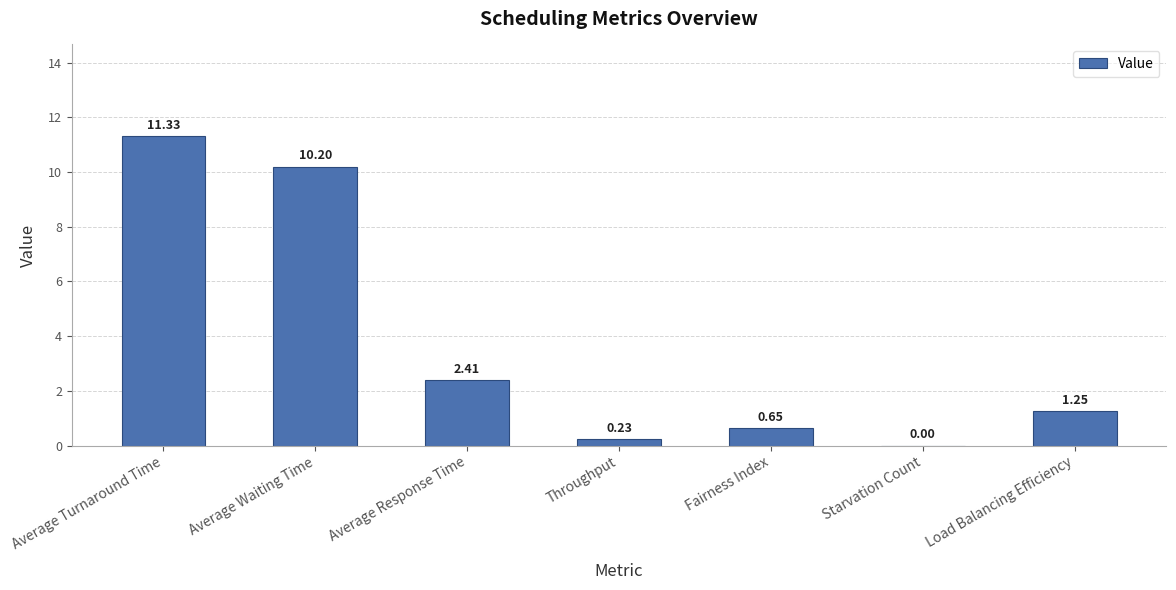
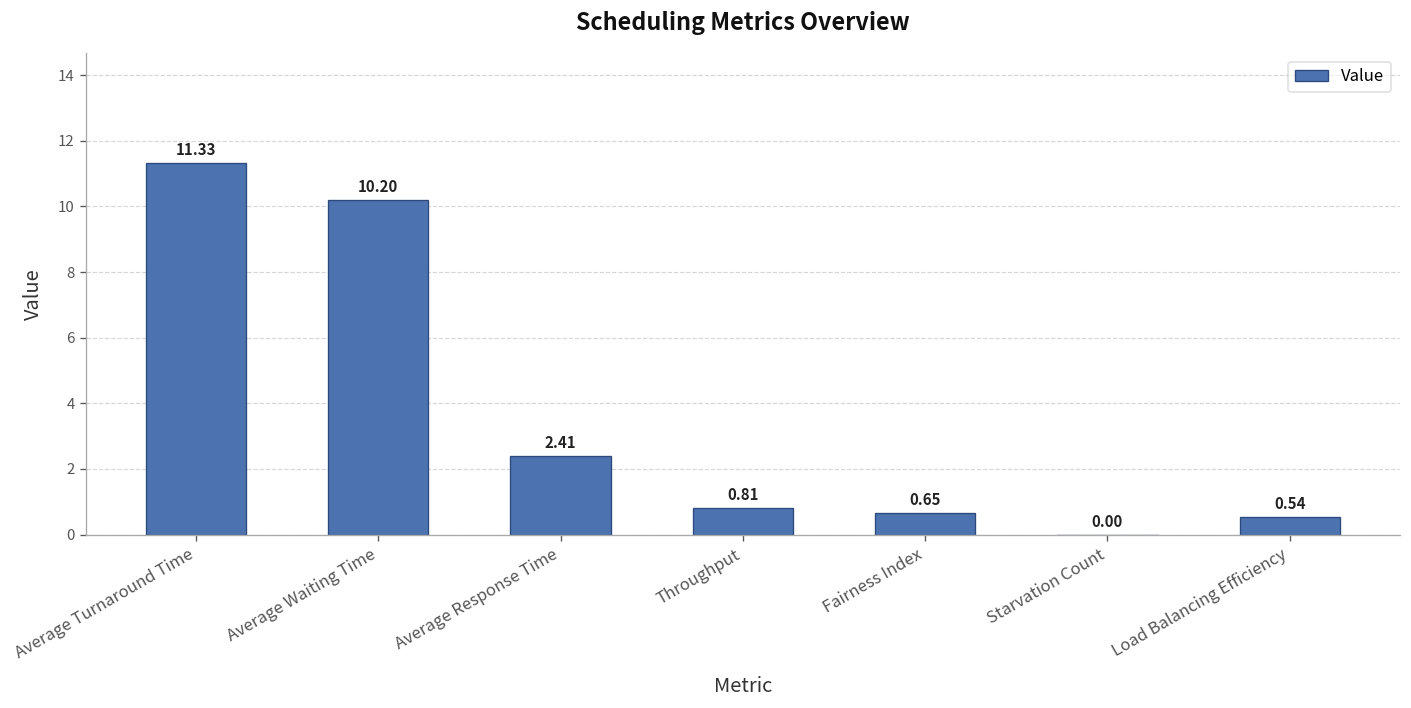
  {
    "Average Turnaround Time": 11.33,
    "Average Waiting Time": 10.20,
    "Average Response Time": 2.41,
-   "Throughput": 0.23,
+   "Throughput": 0.81,
    "Fairness Index": 0.65,
    "Starvation Count": 0.00,
-   "Load Balancing Efficiency": 1.25
+   "Load Balancing Efficiency": 0.54
  }
